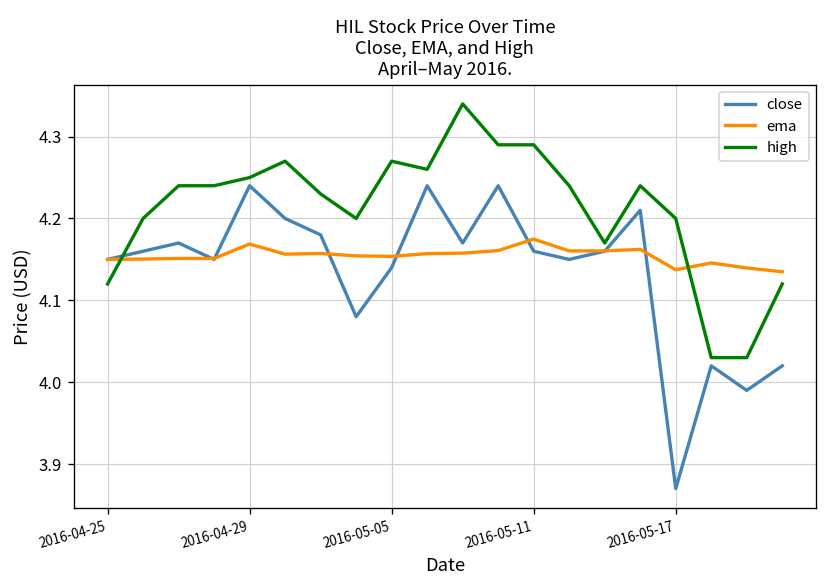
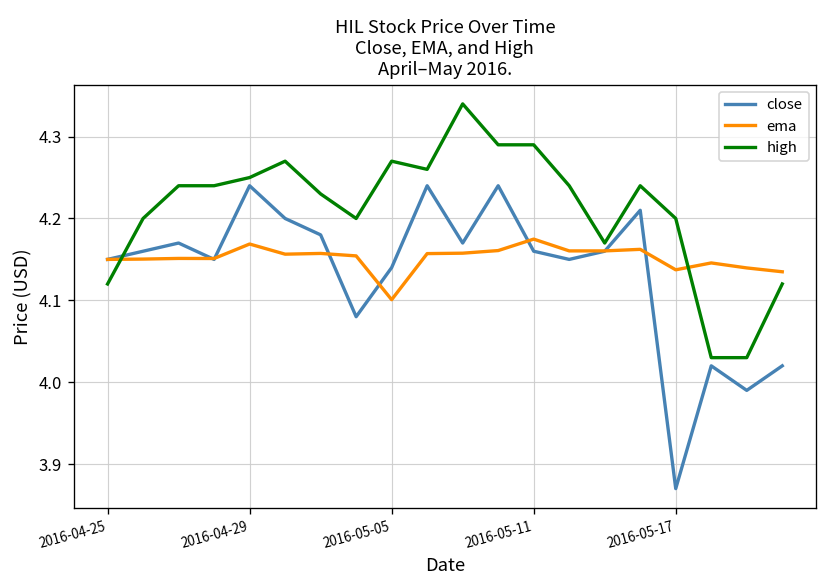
  {
    "close": {
      "2016-04-29": 4.24,
      "2016-05-05": 4.14,
      "2016-05-11": 4.16,
      "2016-05-17": 3.87
    },
    "ema": {
      "2016-04-29": 4.17,
-     "2016-05-05": 4.15,
+     "2016-05-05": 4.10,
      "2016-05-11": 4.17,
      "2016-05-17": 4.14
    },
    "high": {
      "2016-04-25": 4.12,
      "2016-04-29": 4.25,
      "2016-05-05": 4.27,
      "2016-05-11": 4.29,
      "2016-05-17": 4.20
    }
  }
